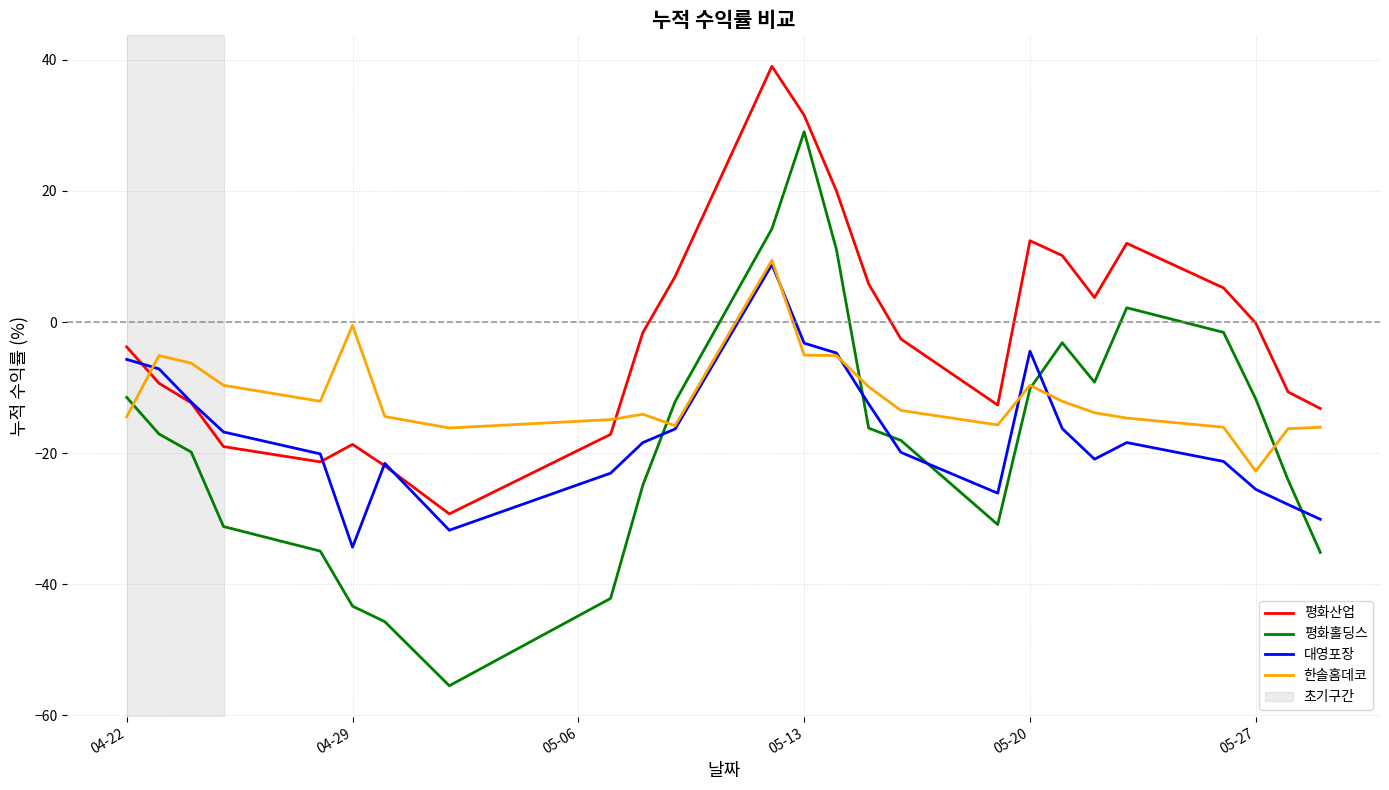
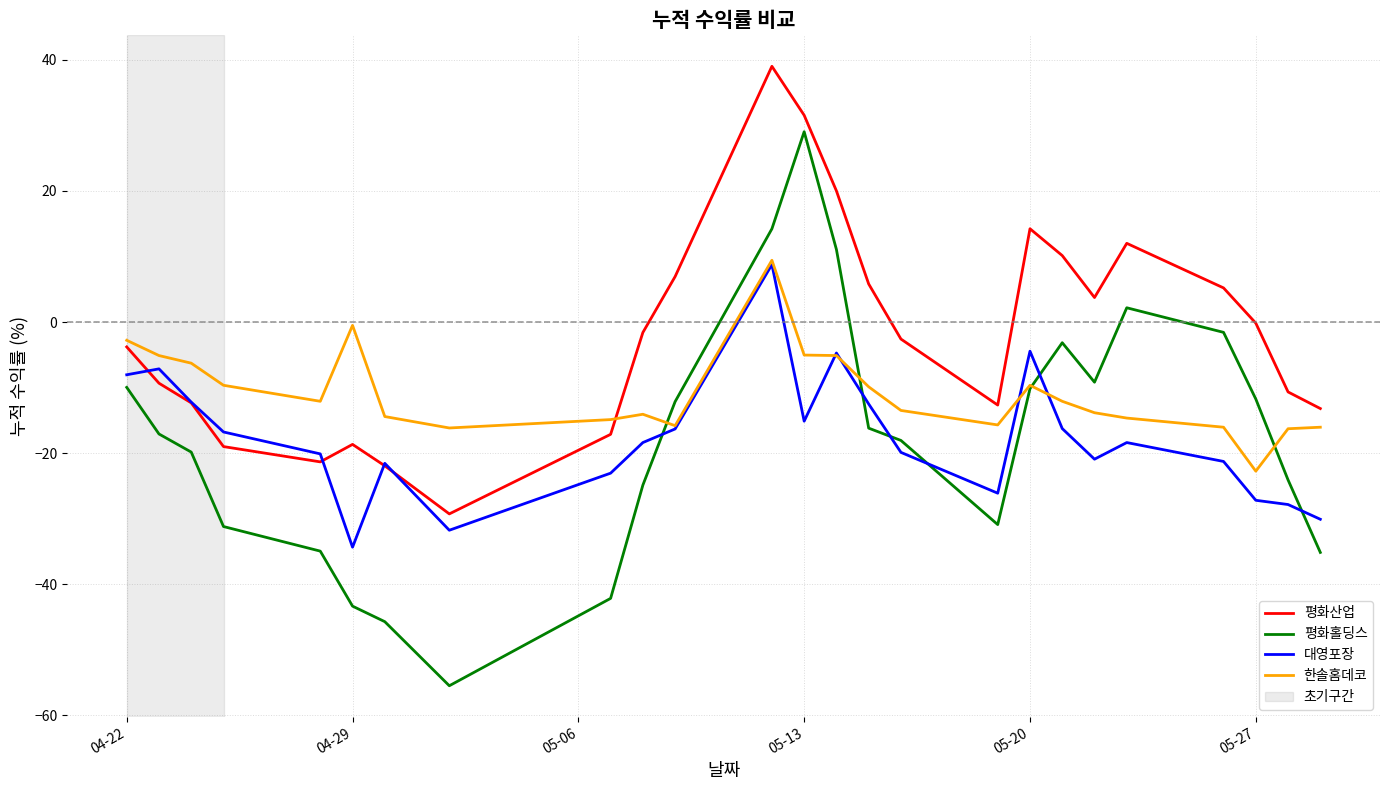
  {
    "평화산업": {
      "04-22": -4,
      "04-29": -19,
      "05-13": 32,
-     "05-20": 12,
+     "05-20": 14,
      "05-27": 0
    },
    "평화홀딩스": {
-     "04-22": -12,
+     "04-22": -10,
      "04-29": -43,
      "05-13": 29,
      "05-20": -10,
      "05-27": -12
    },
    "대영포장": {
-     "04-22": -6,
+     "04-22": -8,
      "04-29": -34,
-     "05-13": -3,
+     "05-13": -15,
      "05-20": -4,
-     "05-27": -26
+     "05-27": -27
    },
    "한솔홈데코": {
-     "04-22": -14,
+     "04-22": -3,
      "04-29": -1,
      "05-13": -5,
      "05-20": -10,
      "05-27": -23
    }
  }
